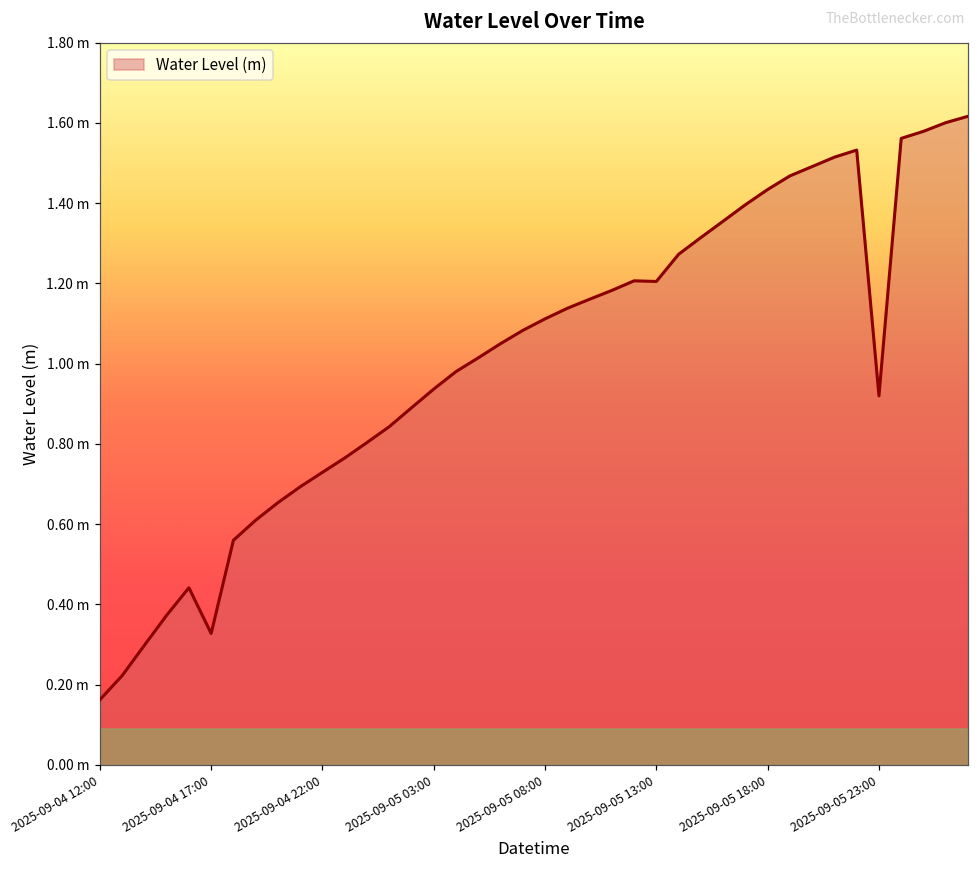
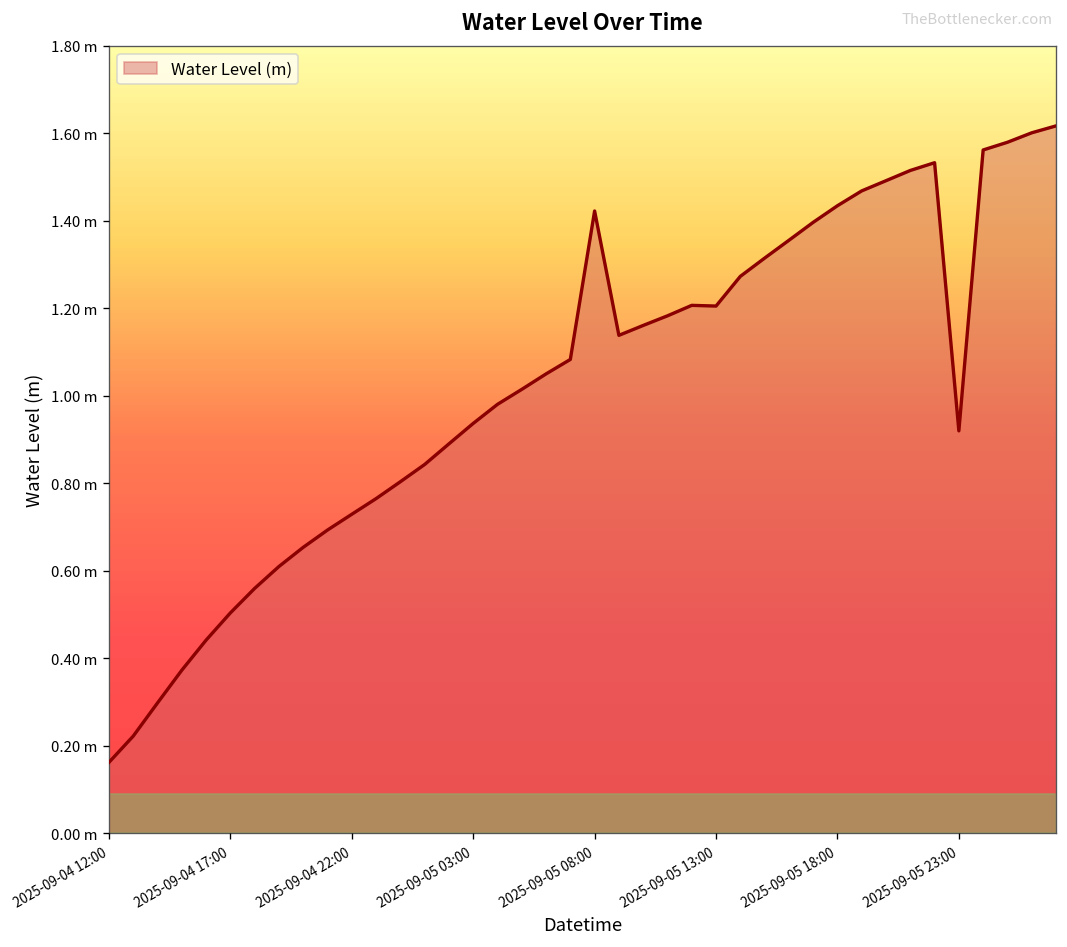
  {
    "2025-09-04 12:00": "0.16 m",
-   "2025-09-04 17:00": "0.33 m",
+   "2025-09-04 17:00": "0.50 m",
    "2025-09-04 22:00": "0.73 m",
    "2025-09-05 03:00": "0.94 m",
-   "2025-09-05 08:00": "1.11 m",
+   "2025-09-05 08:00": "1.42 m",
    "2025-09-05 13:00": "1.20 m",
    "2025-09-05 18:00": "1.43 m",
    "2025-09-05 23:00": "0.92 m"
  }
